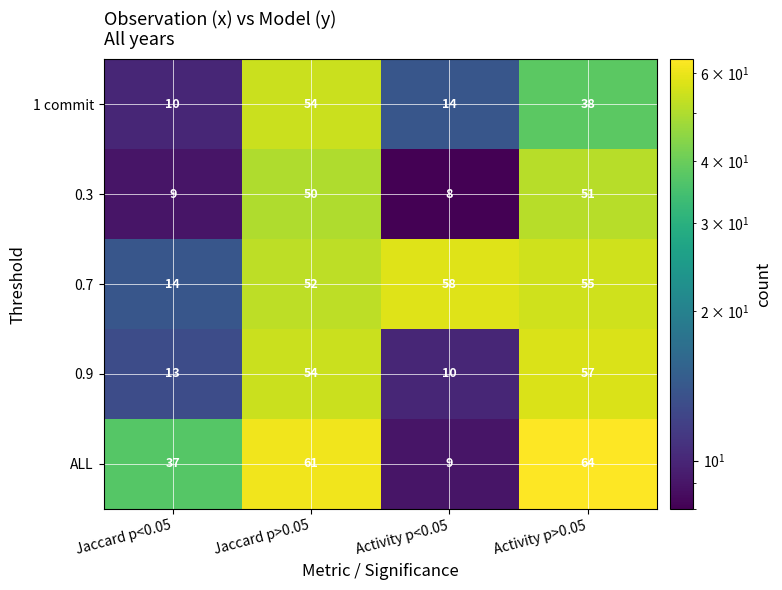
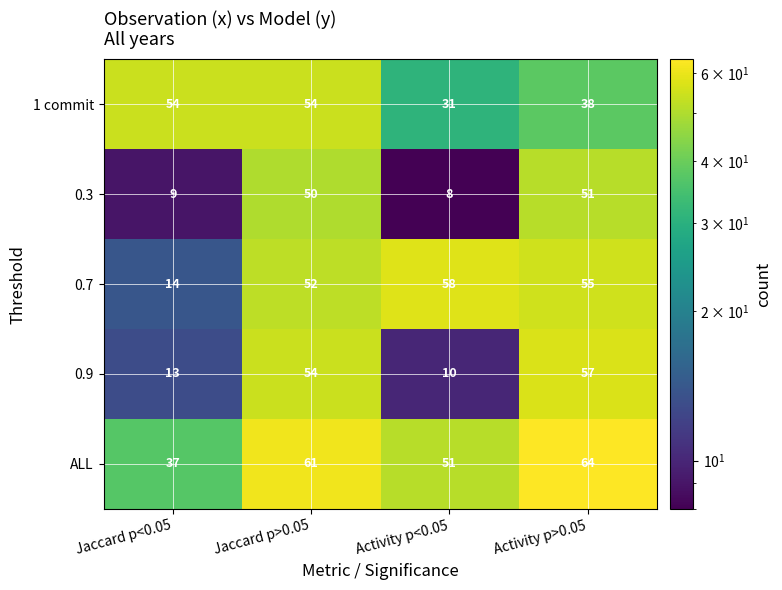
  {
    "1 commit": {
-     "Jaccard p<0.05": 10,
+     "Jaccard p<0.05": 54,
      "Jaccard p>0.05": 54,
-     "Activity p<0.05": 14,
+     "Activity p<0.05": 31,
      "Activity p>0.05": 38
    },
    "0.3": {
      "Jaccard p<0.05": 9,
      "Jaccard p>0.05": 50,
      "Activity p<0.05": 8,
      "Activity p>0.05": 51
    },
    "0.7": {
      "Jaccard p<0.05": 14,
      "Jaccard p>0.05": 52,
      "Activity p<0.05": 58,
      "Activity p>0.05": 55
    },
    "0.9": {
      "Jaccard p<0.05": 13,
      "Jaccard p>0.05": 54,
      "Activity p<0.05": 10,
      "Activity p>0.05": 57
    },
    "ALL": {
      "Jaccard p<0.05": 37,
      "Jaccard p>0.05": 61,
-     "Activity p<0.05": 9,
+     "Activity p<0.05": 51,
      "Activity p>0.05": 64
    }
  }
